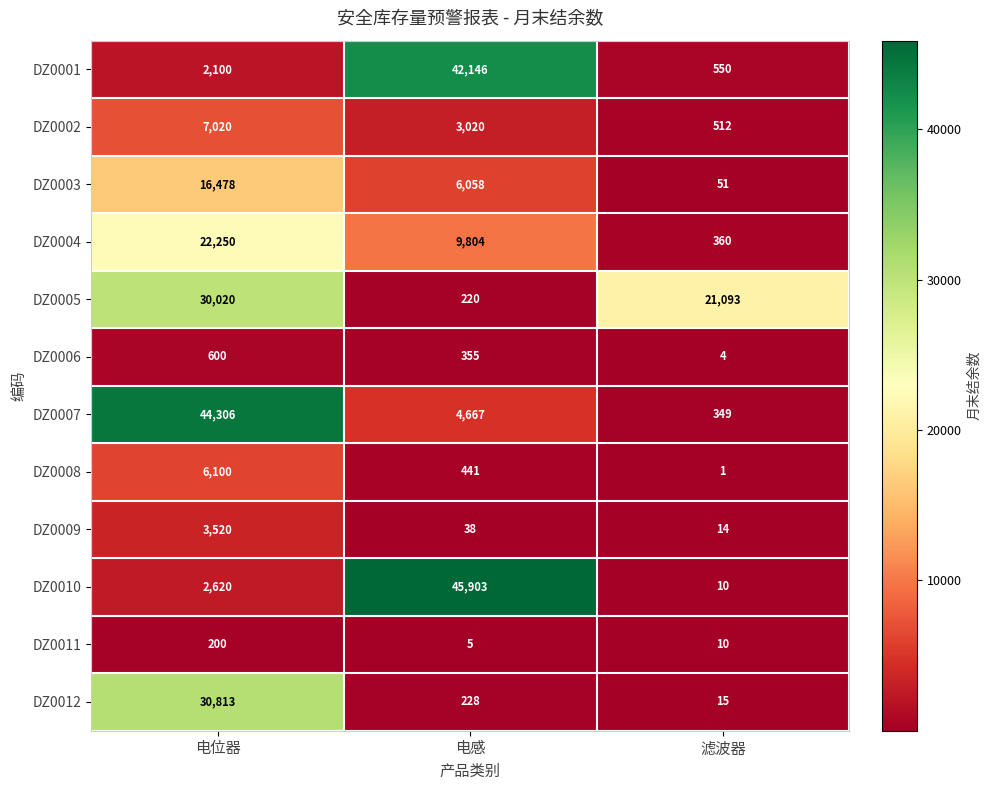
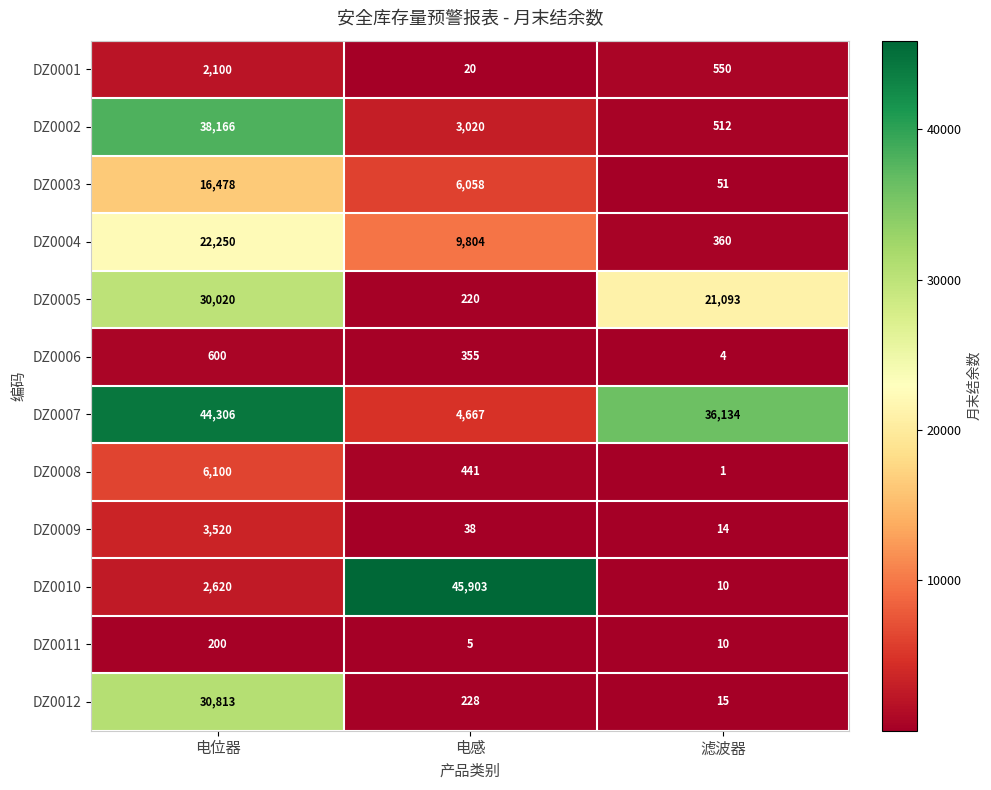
  {
    "DZ0001": {
      "电位器": "2,100",
-     "电感": "42,146",
+     "电感": "20",
      "滤波器": "550"
    },
    "DZ0002": {
-     "电位器": "7,020",
+     "电位器": "38,166",
      "电感": "3,020",
      "滤波器": "512"
    },
    "DZ0003": {
      "电位器": "16,478",
      "电感": "6,058",
      "滤波器": "51"
    },
    "DZ0004": {
      "电位器": "22,250",
      "电感": "9,804",
      "滤波器": "360"
    },
    "DZ0005": {
      "电位器": "30,020",
      "电感": "220",
      "滤波器": "21,093"
    },
    "DZ0006": {
      "电位器": "600",
      "电感": "355",
      "滤波器": "4"
    },
    "DZ0007": {
      "电位器": "44,306",
      "电感": "4,667",
-     "滤波器": "349"
+     "滤波器": "36,134"
    },
    "DZ0008": {
      "电位器": "6,100",
      "电感": "441",
      "滤波器": "1"
    },
    "DZ0009": {
      "电位器": "3,520",
      "电感": "38",
      "滤波器": "14"
    },
    "DZ0010": {
      "电位器": "2,620",
      "电感": "45,903",
      "滤波器": "10"
    },
    "DZ0011": {
      "电位器": "200",
      "电感": "5",
      "滤波器": "10"
    },
    "DZ0012": {
      "电位器": "30,813",
      "电感": "228",
      "滤波器": "15"
    }
  }
